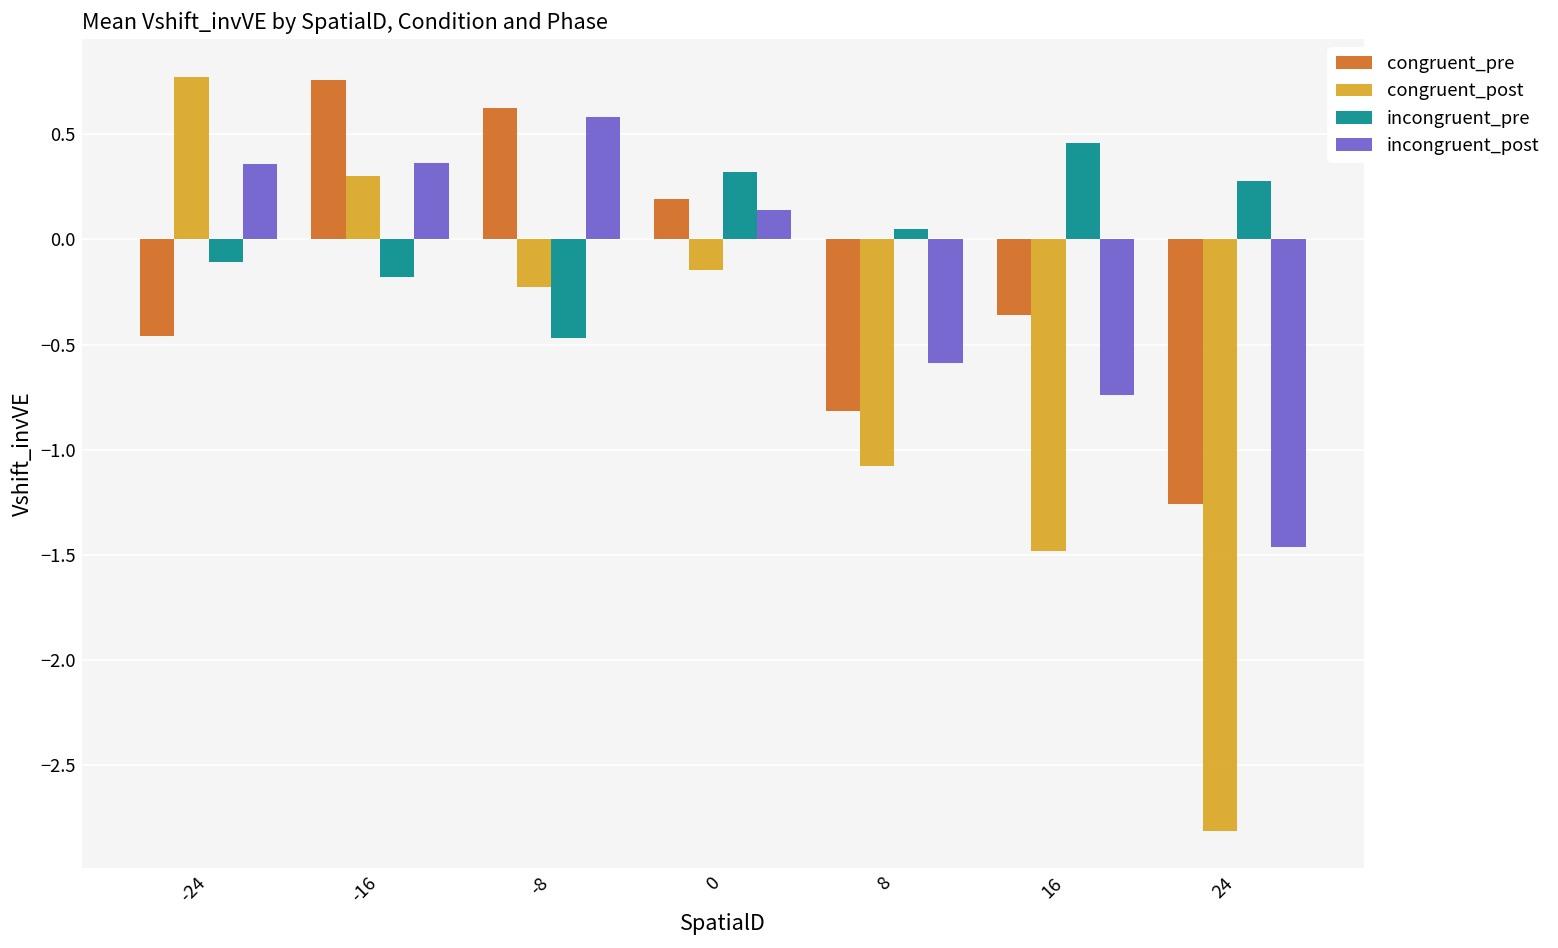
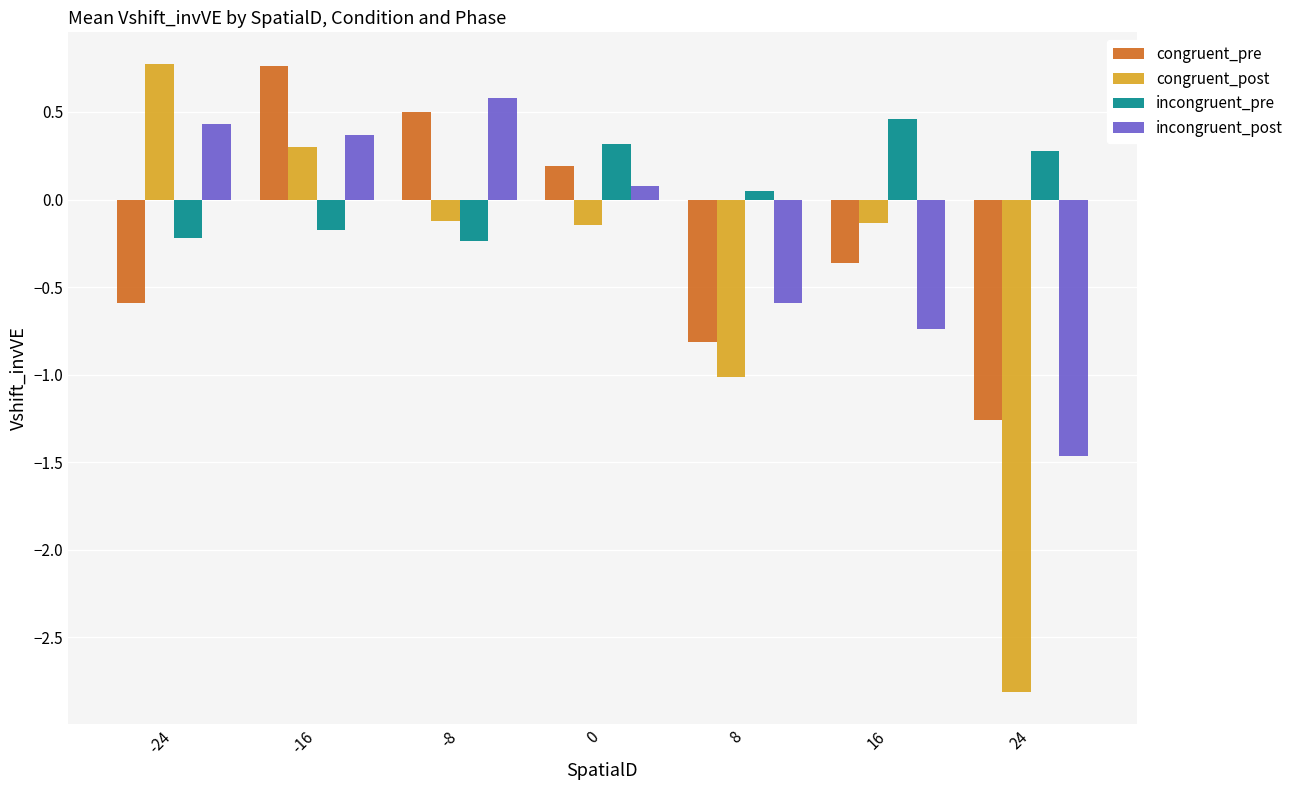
  {
    "congruent_pre": {
-     "-24": -0.46,
+     "-24": -0.59,
      "-16": 0.76,
-     "-8": 0.62,
+     "-8": 0.50,
      "0": 0.19,
      "8": -0.82,
      "16": -0.36,
      "24": -1.26
    },
    "congruent_post": {
      "-24": 0.78,
      "-16": 0.30,
-     "-8": -0.23,
+     "-8": -0.13,
      "0": -0.15,
-     "8": -1.08,
-     "16": -1.48,
+     "8": -1.01,
+     "16": -0.14,
      "24": -2.81
    },
    "incongruent_pre": {
-     "-24": -0.11,
+     "-24": -0.22,
      "-16": -0.18,
-     "-8": -0.47,
+     "-8": -0.24,
      "0": 0.32,
      "8": 0.05,
      "16": 0.46,
      "24": 0.28
    },
    "incongruent_post": {
-     "-24": 0.36,
+     "-24": 0.43,
      "-16": 0.37,
      "-8": 0.58,
-     "0": 0.14,
+     "0": 0.08,
      "8": -0.59,
      "16": -0.74,
      "24": -1.46
    }
  }
